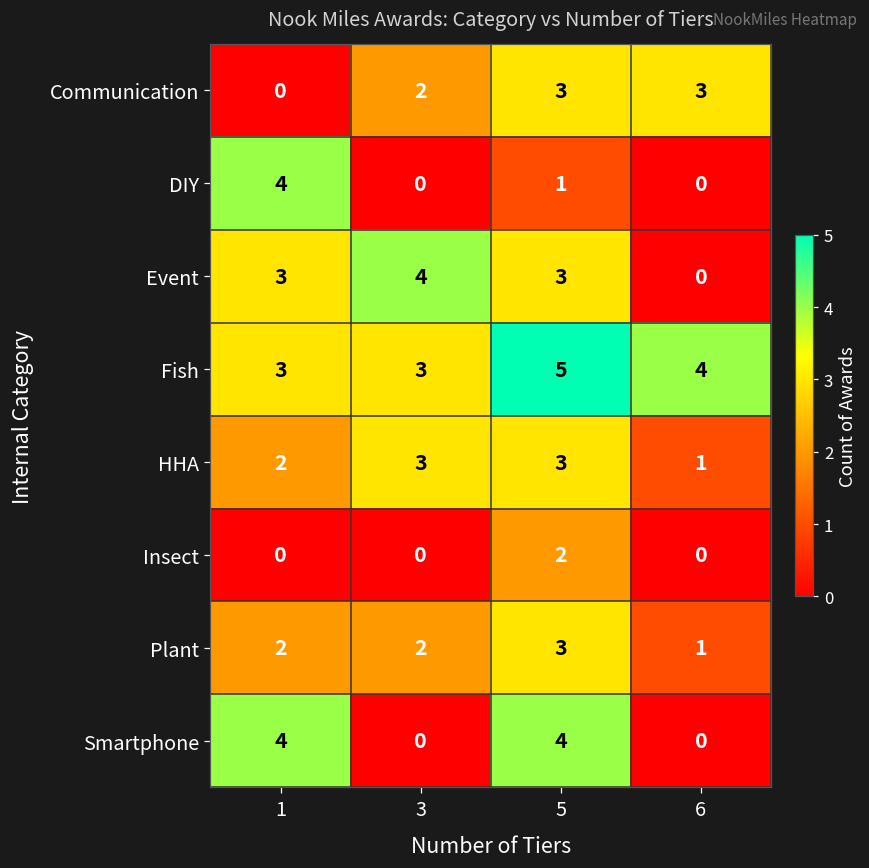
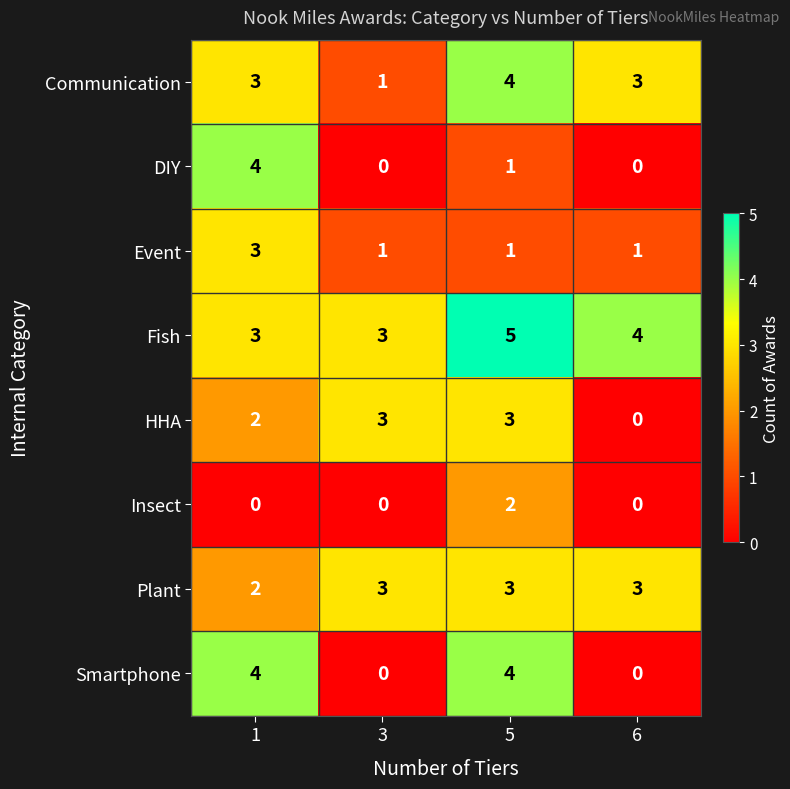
  {
    "Communication": {
-     "1": 0,
-     "3": 2,
-     "5": 3,
+     "1": 3,
+     "3": 1,
+     "5": 4,
      "6": 3
    },
    "DIY": {
      "1": 4,
      "3": 0,
      "5": 1,
      "6": 0
    },
    "Event": {
      "1": 3,
-     "3": 4,
-     "5": 3,
-     "6": 0
+     "3": 1,
+     "5": 1,
+     "6": 1
    },
    "Fish": {
      "1": 3,
      "3": 3,
      "5": 5,
      "6": 4
    },
    "HHA": {
      "1": 2,
      "3": 3,
      "5": 3,
-     "6": 1
+     "6": 0
    },
    "Insect": {
      "1": 0,
      "3": 0,
      "5": 2,
      "6": 0
    },
    "Plant": {
      "1": 2,
-     "3": 2,
+     "3": 3,
      "5": 3,
-     "6": 1
+     "6": 3
    },
    "Smartphone": {
      "1": 4,
      "3": 0,
      "5": 4,
      "6": 0
    }
  }
